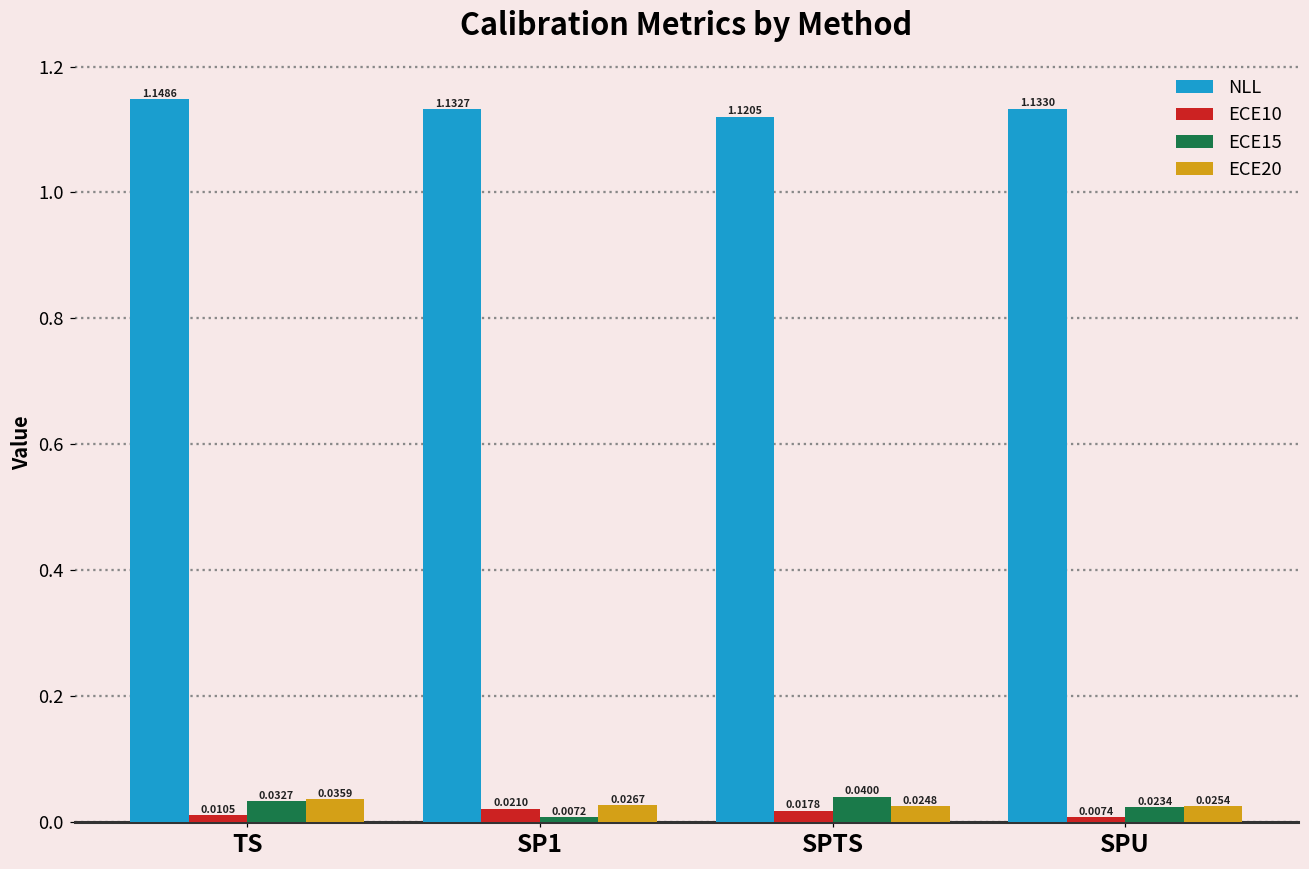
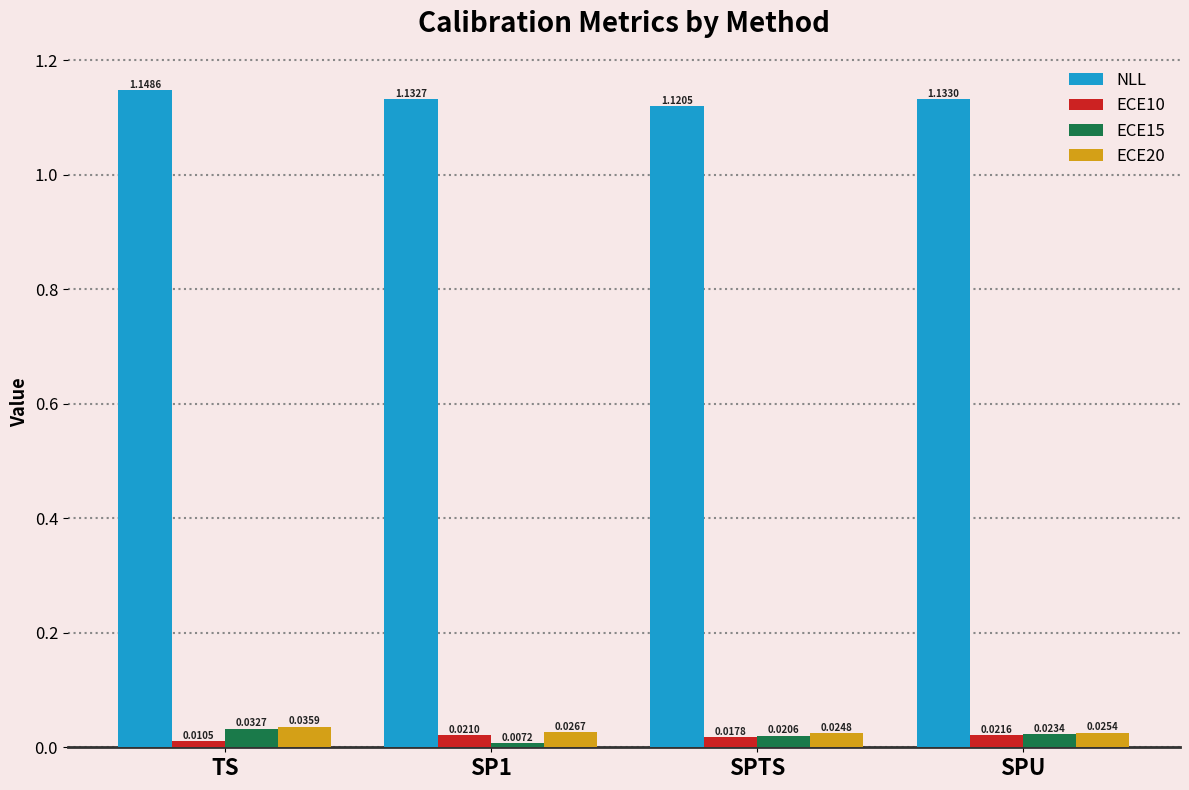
  {
    "NLL": {
      "TS": 1.1486,
      "SP1": 1.1327,
      "SPTS": 1.1205,
      "SPU": 1.1330
    },
    "ECE10": {
      "TS": 0.0105,
      "SP1": 0.0210,
      "SPTS": 0.0178,
-     "SPU": 0.0074
+     "SPU": 0.0216
    },
    "ECE15": {
      "TS": 0.0327,
      "SP1": 0.0072,
-     "SPTS": 0.0400,
+     "SPTS": 0.0206,
      "SPU": 0.0234
    },
    "ECE20": {
      "TS": 0.0359,
      "SP1": 0.0267,
      "SPTS": 0.0248,
      "SPU": 0.0254
    }
  }
